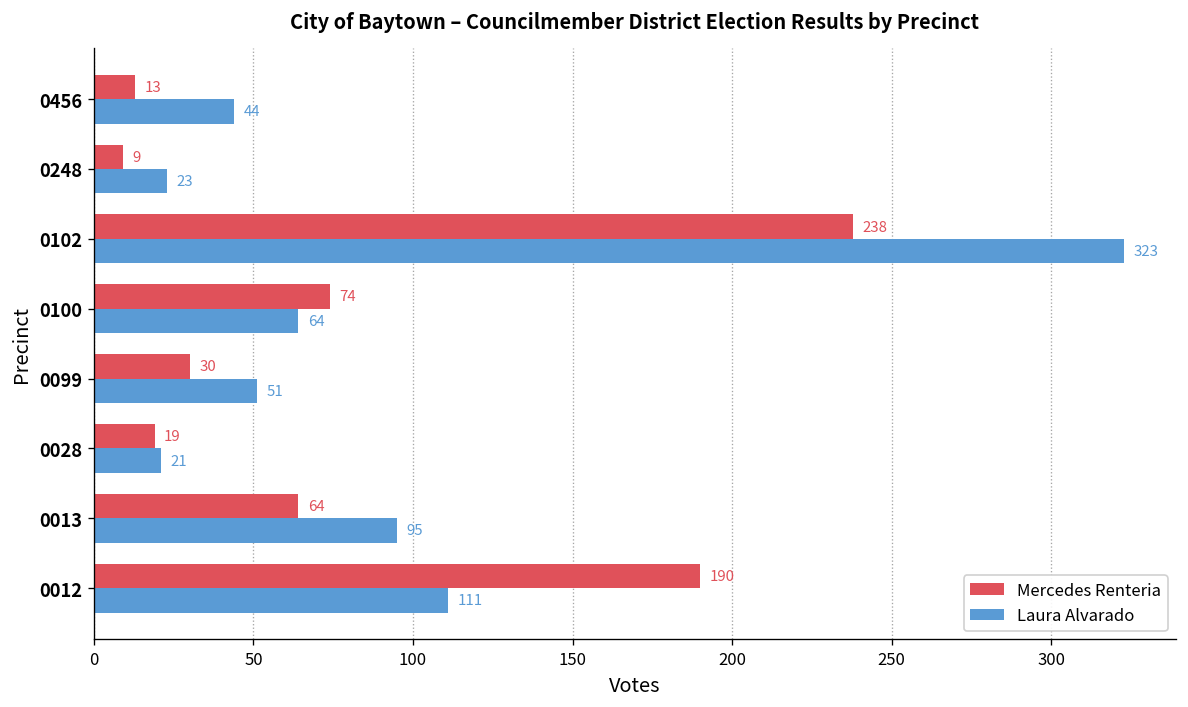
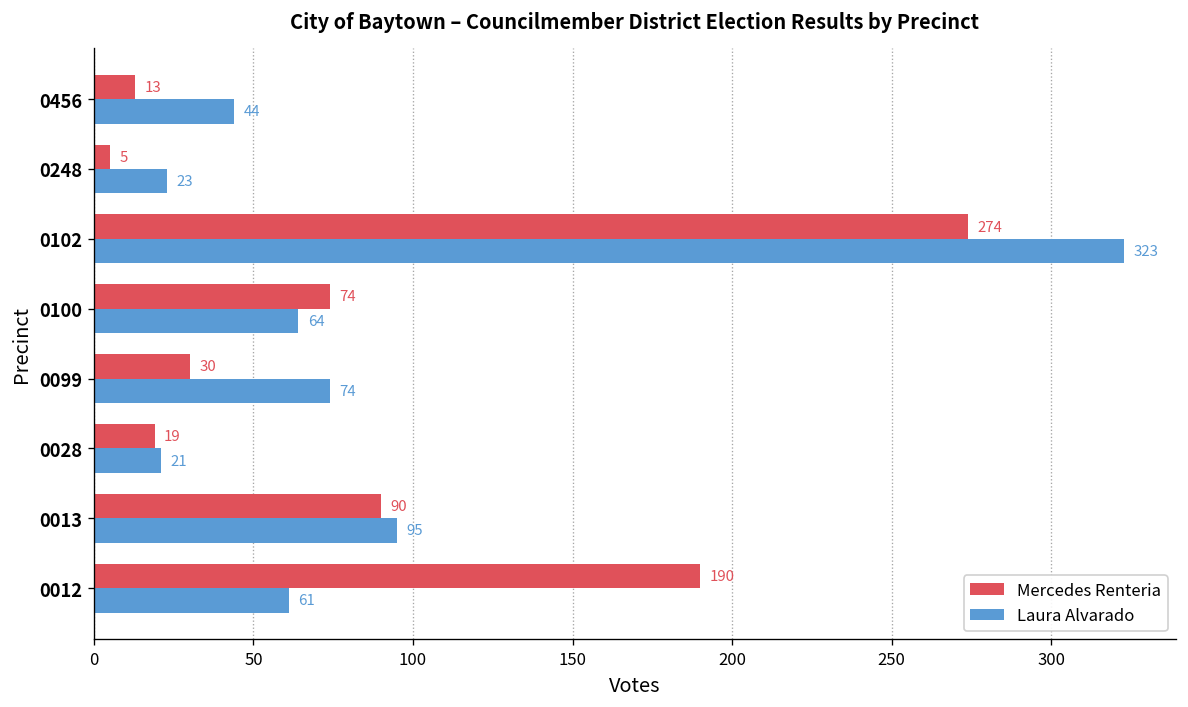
  {
    "Mercedes Renteria": {
      "0456": 13,
-     "0248": 9,
-     "0102": 238,
+     "0248": 5,
+     "0102": 274,
      "0100": 74,
      "0099": 30,
      "0028": 19,
-     "0013": 64,
+     "0013": 90,
      "0012": 190
    },
    "Laura Alvarado": {
      "0456": 44,
      "0248": 23,
      "0102": 323,
      "0100": 64,
-     "0099": 51,
+     "0099": 74,
      "0028": 21,
      "0013": 95,
-     "0012": 111
+     "0012": 61
    }
  }
